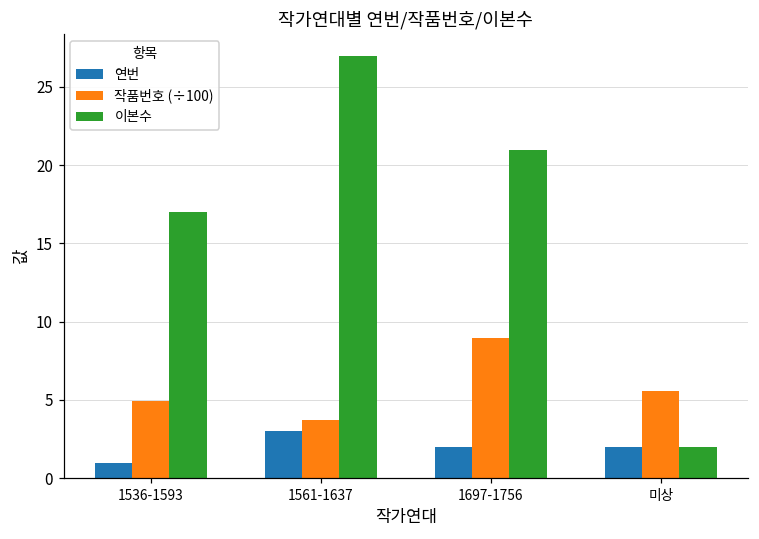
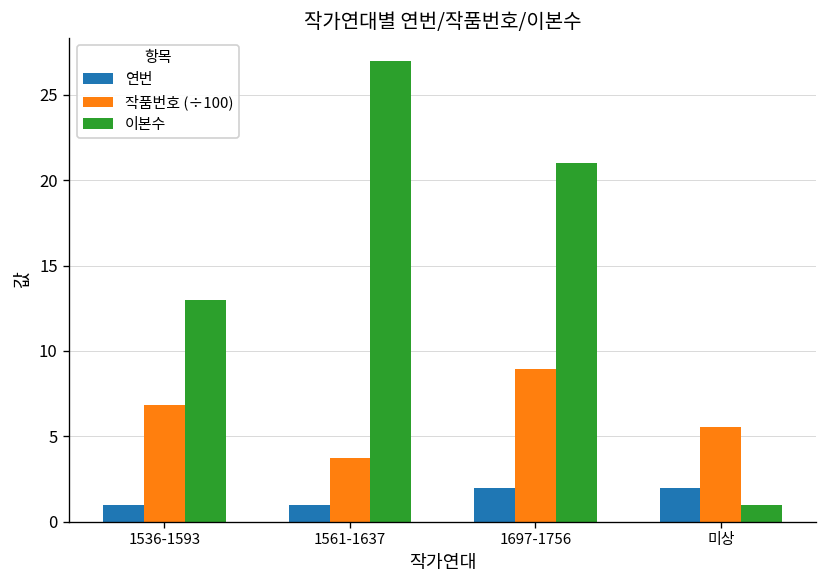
  {
    "연번": {
      "1536-1593": 1,
-     "1561-1637": 3,
+     "1561-1637": 1,
      "1697-1756": 2,
      "미상": 2
    },
    "작품번호 (÷100)": {
-     "1536-1593": 5.0,
+     "1536-1593": 6.8,
      "1561-1637": 3.8,
      "1697-1756": 9.0,
      "미상": 5.6
    },
    "이본수": {
-     "1536-1593": 17,
+     "1536-1593": 13,
      "1561-1637": 27,
      "1697-1756": 21,
-     "미상": 2
+     "미상": 1
    }
  }
